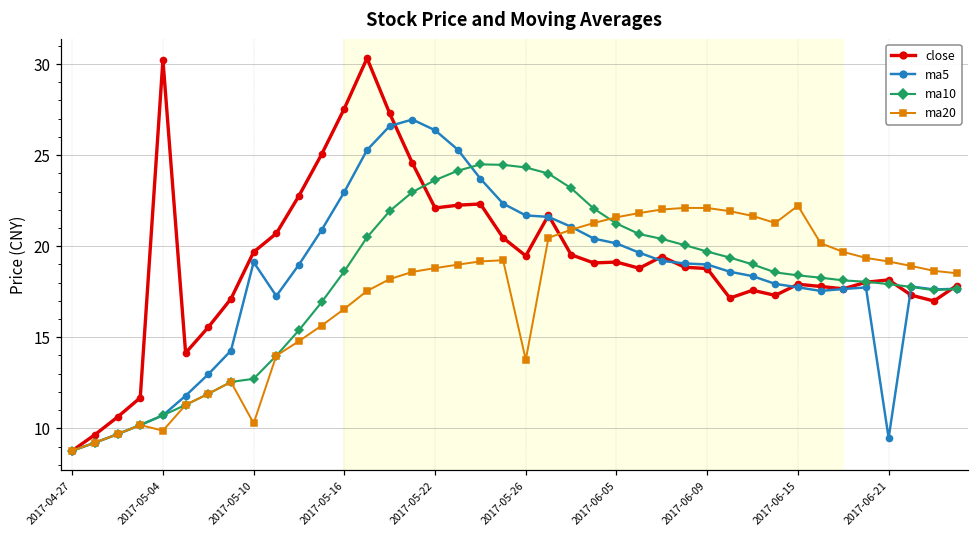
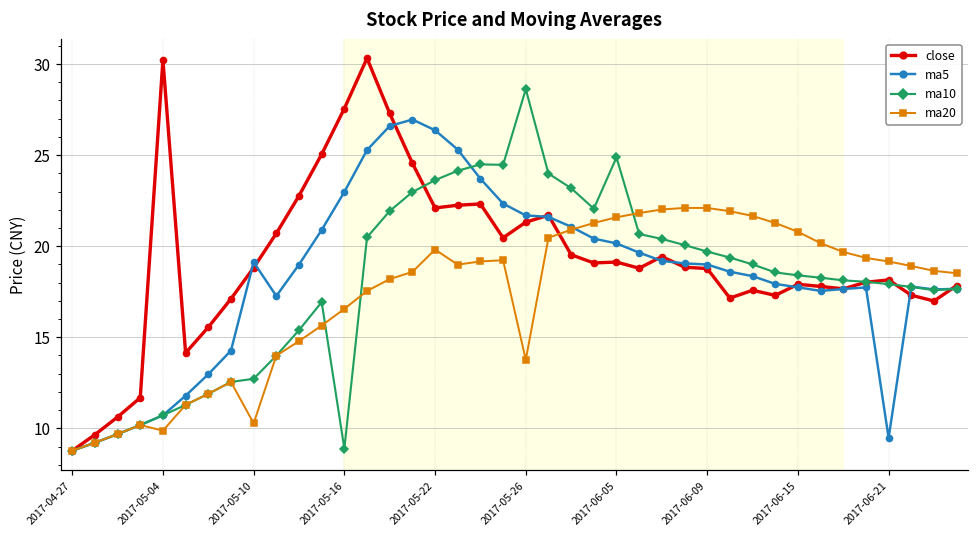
  {
    "close": {
      "2017-05-04": 30.2,
-     "2017-05-10": 19.7,
+     "2017-05-10": 18.8,
      "2017-05-16": 27.6,
      "2017-05-22": 22.1,
-     "2017-05-26": 19.5,
+     "2017-05-26": 21.3,
      "2017-06-05": 19.1,
      "2017-06-09": 18.8,
      "2017-06-15": 17.9,
      "2017-06-21": 18.2
    },
    "ma5": {
      "2017-05-10": 19.1,
      "2017-05-16": 23.0,
      "2017-05-22": 26.4,
      "2017-05-26": 21.7,
      "2017-06-05": 20.2,
      "2017-06-09": 19.0,
      "2017-06-15": 17.7,
      "2017-06-21": 9.5
    },
    "ma10": {
      "2017-05-10": 12.7,
-     "2017-05-16": 18.6,
+     "2017-05-16": 8.9,
      "2017-05-22": 23.6,
-     "2017-05-26": 24.3,
-     "2017-06-05": 21.2,
+     "2017-05-26": 28.6,
+     "2017-06-05": 24.9,
      "2017-06-09": 19.7,
      "2017-06-15": 18.4,
      "2017-06-21": 17.9
    },
    "ma20": {
      "2017-05-04": 9.9,
      "2017-05-10": 10.3,
      "2017-05-16": 16.6,
-     "2017-05-22": 18.8,
+     "2017-05-22": 19.8,
      "2017-05-26": 13.8,
      "2017-06-05": 21.6,
      "2017-06-09": 22.1,
-     "2017-06-15": 22.2,
+     "2017-06-15": 20.8,
      "2017-06-21": 19.2
    }
  }
